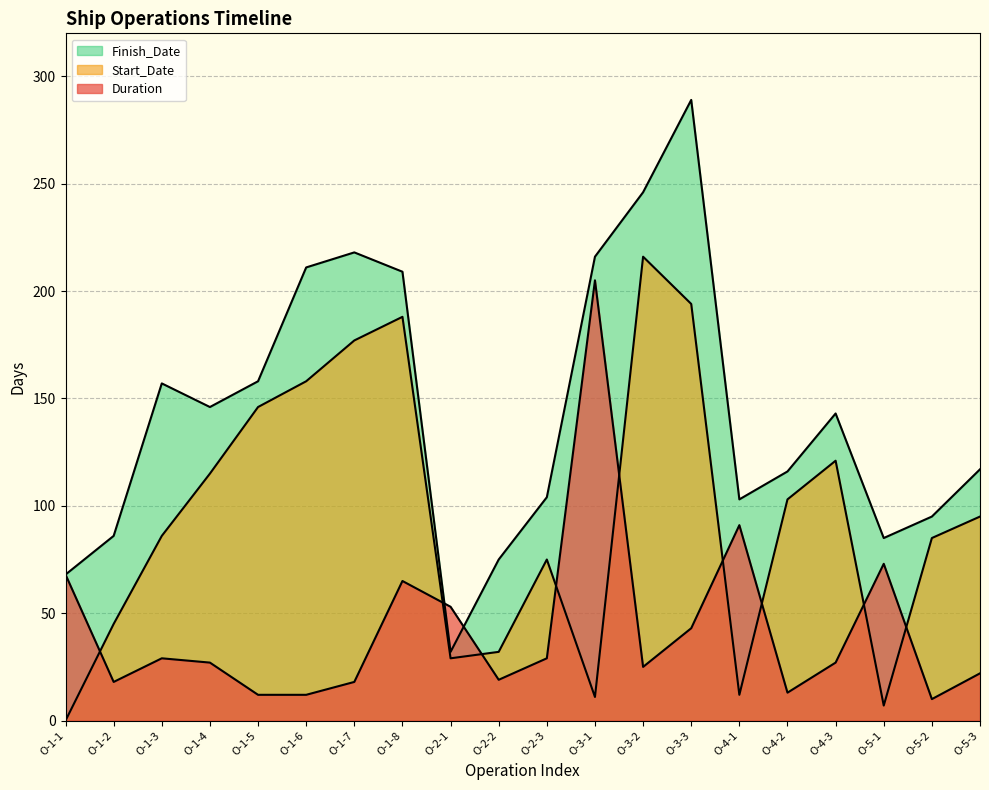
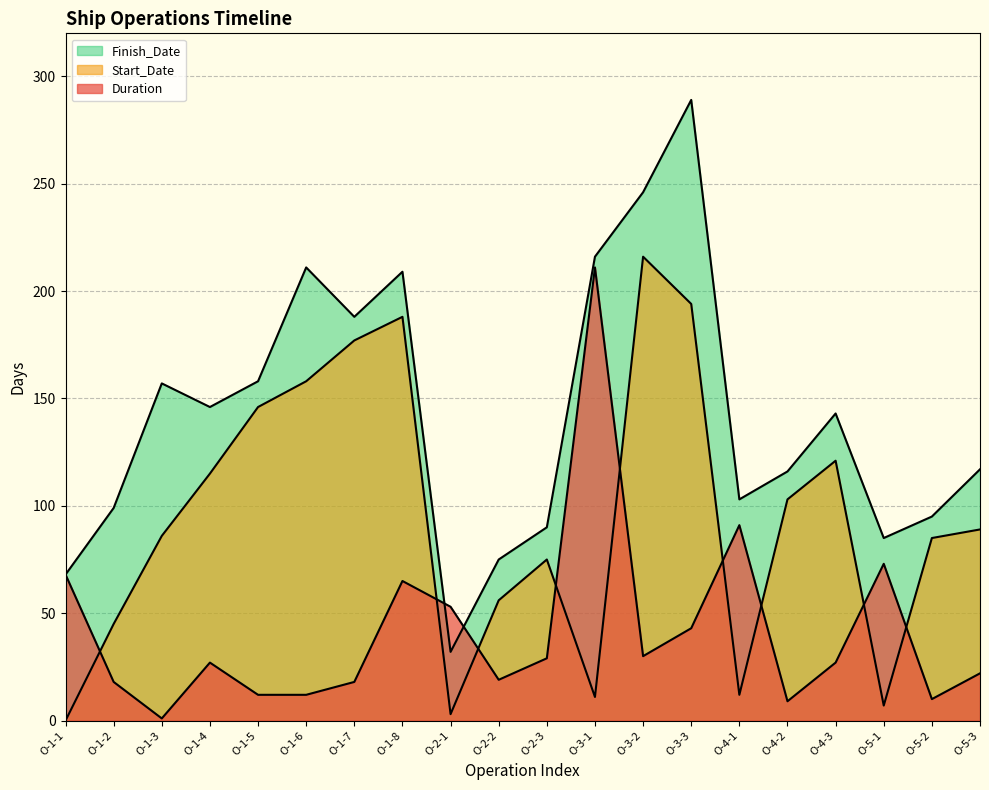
  {
    "Finish_Date": {
-     "O-1-2": 86,
+     "O-1-2": 99,
      "O-1-3": 157,
      "O-1-4": 146,
      "O-1-5": 158,
      "O-1-6": 211,
-     "O-1-7": 218,
+     "O-1-7": 188,
      "O-1-8": 209,
      "O-2-1": 32,
      "O-2-2": 75,
-     "O-2-3": 104,
+     "O-2-3": 90,
      "O-3-1": 216,
      "O-3-2": 246,
      "O-3-3": 289,
      "O-4-1": 103,
      "O-4-2": 116,
      "O-4-3": 143,
      "O-5-1": 85,
      "O-5-2": 95,
      "O-5-3": 117
    },
    "Start_Date": {
      "O-1-1": 0,
      "O-1-2": 45,
      "O-1-3": 86,
      "O-1-4": 115,
      "O-1-5": 146,
      "O-1-6": 158,
      "O-1-7": 177,
      "O-1-8": 188,
-     "O-2-1": 29,
-     "O-2-2": 32,
+     "O-2-1": 3,
+     "O-2-2": 56,
      "O-2-3": 75,
      "O-3-1": 11,
      "O-3-2": 216,
      "O-3-3": 194,
      "O-4-1": 12,
      "O-4-2": 103,
      "O-4-3": 121,
      "O-5-1": 7,
      "O-5-2": 85,
-     "O-5-3": 95
+     "O-5-3": 89
    },
    "Duration": {
      "O-1-2": 18,
-     "O-1-3": 29,
+     "O-1-3": 1,
      "O-1-4": 27,
      "O-1-5": 12,
      "O-1-6": 12,
      "O-1-7": 18,
      "O-1-8": 65,
      "O-2-1": 53,
      "O-2-2": 19,
      "O-2-3": 29,
-     "O-3-1": 205,
-     "O-3-2": 25,
+     "O-3-1": 211,
+     "O-3-2": 30,
      "O-3-3": 43,
      "O-4-1": 91,
-     "O-4-2": 13,
+     "O-4-2": 9,
      "O-4-3": 27,
      "O-5-1": 73,
      "O-5-2": 10,
      "O-5-3": 22
    }
  }
